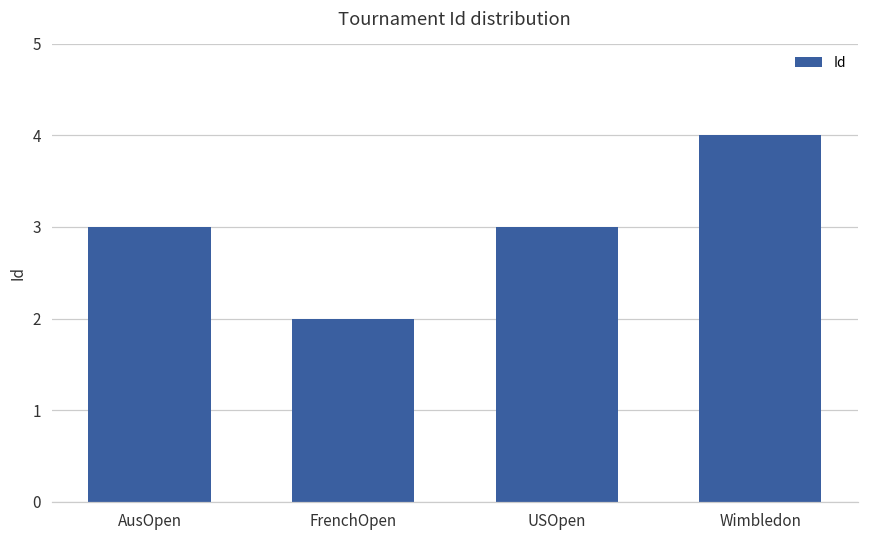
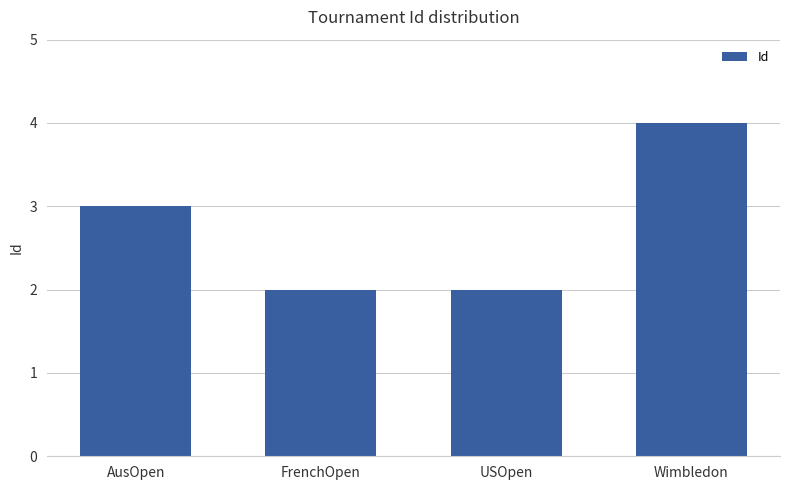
  {
    "AusOpen": 3,
    "FrenchOpen": 2,
-   "USOpen": 3,
+   "USOpen": 2,
    "Wimbledon": 4
  }
